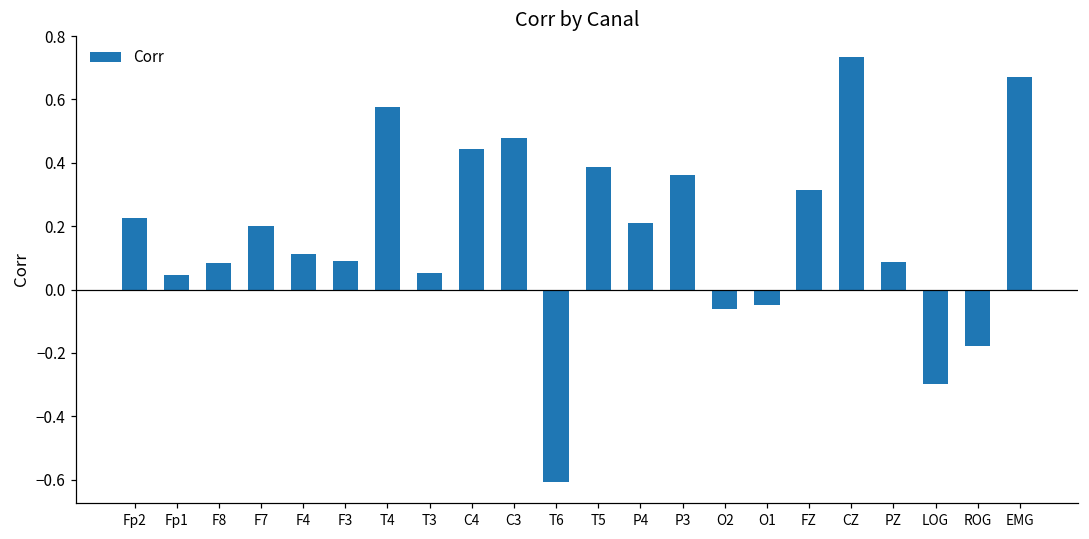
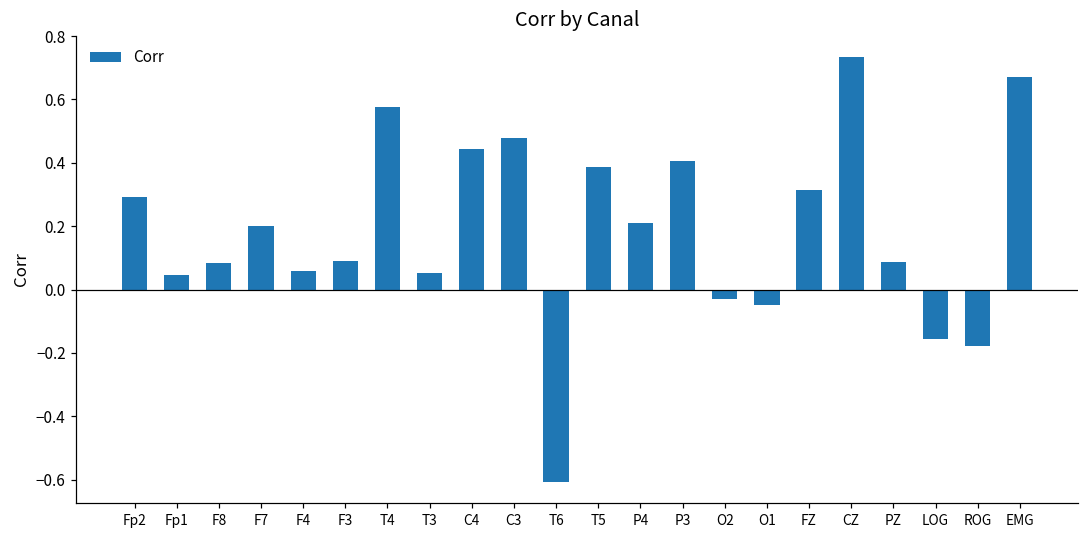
  {
-   "Fp2": 0.23,
+   "Fp2": 0.29,
    "Fp1": 0.05,
    "F8": 0.08,
    "F7": 0.20,
-   "F4": 0.11,
+   "F4": 0.06,
    "F3": 0.09,
    "T4": 0.58,
    "T3": 0.05,
    "C4": 0.44,
    "C3": 0.48,
    "T6": -0.61,
    "T5": 0.39,
    "P4": 0.21,
-   "P3": 0.36,
-   "O2": -0.06,
+   "P3": 0.40,
+   "O2": -0.03,
    "O1": -0.05,
    "FZ": 0.31,
    "CZ": 0.73,
    "PZ": 0.09,
-   "LOG": -0.30,
+   "LOG": -0.15,
    "ROG": -0.18,
    "EMG": 0.67
  }
